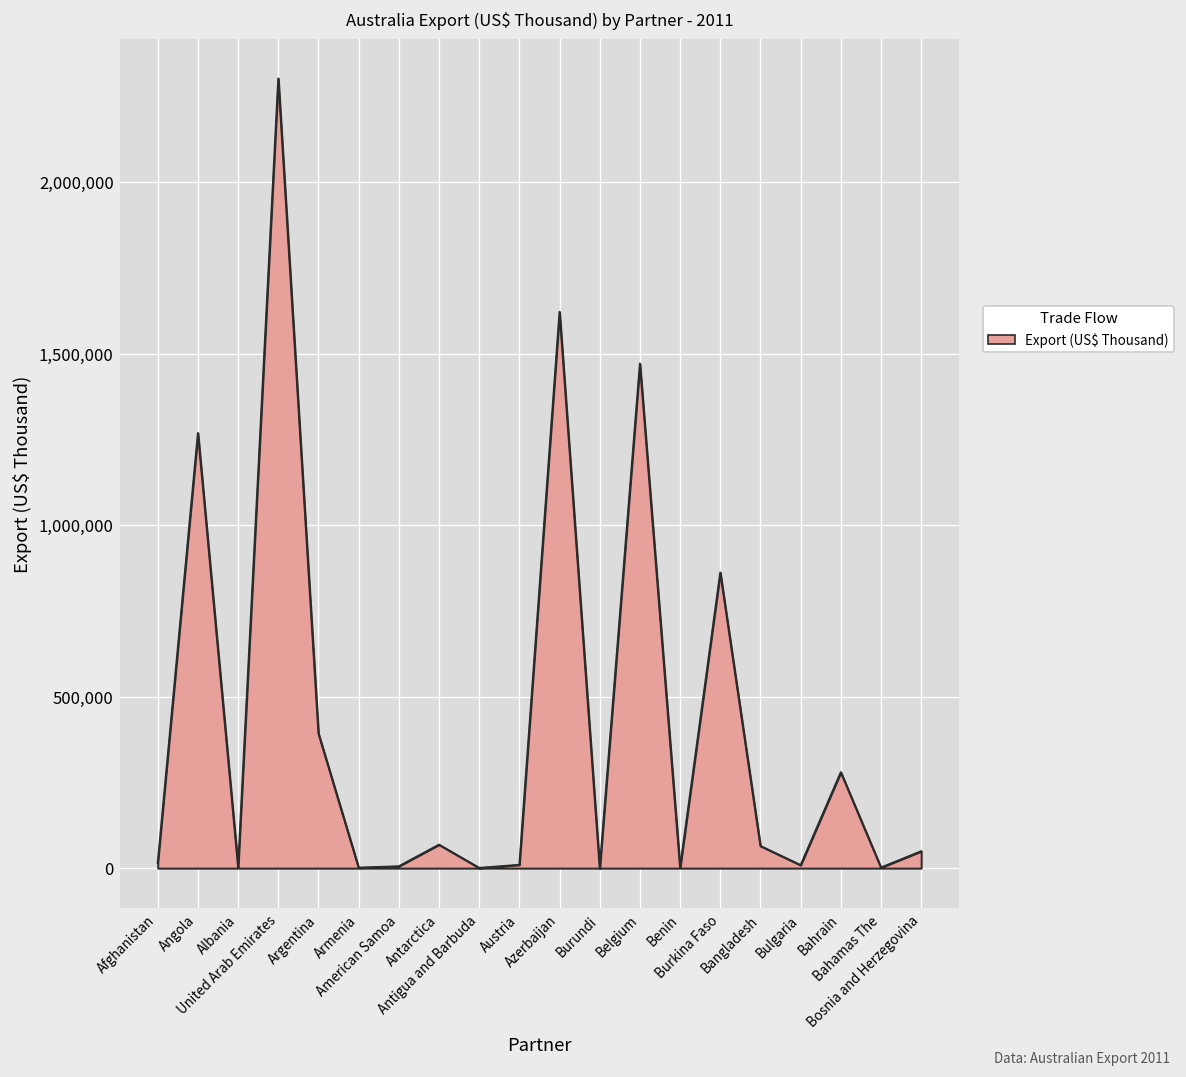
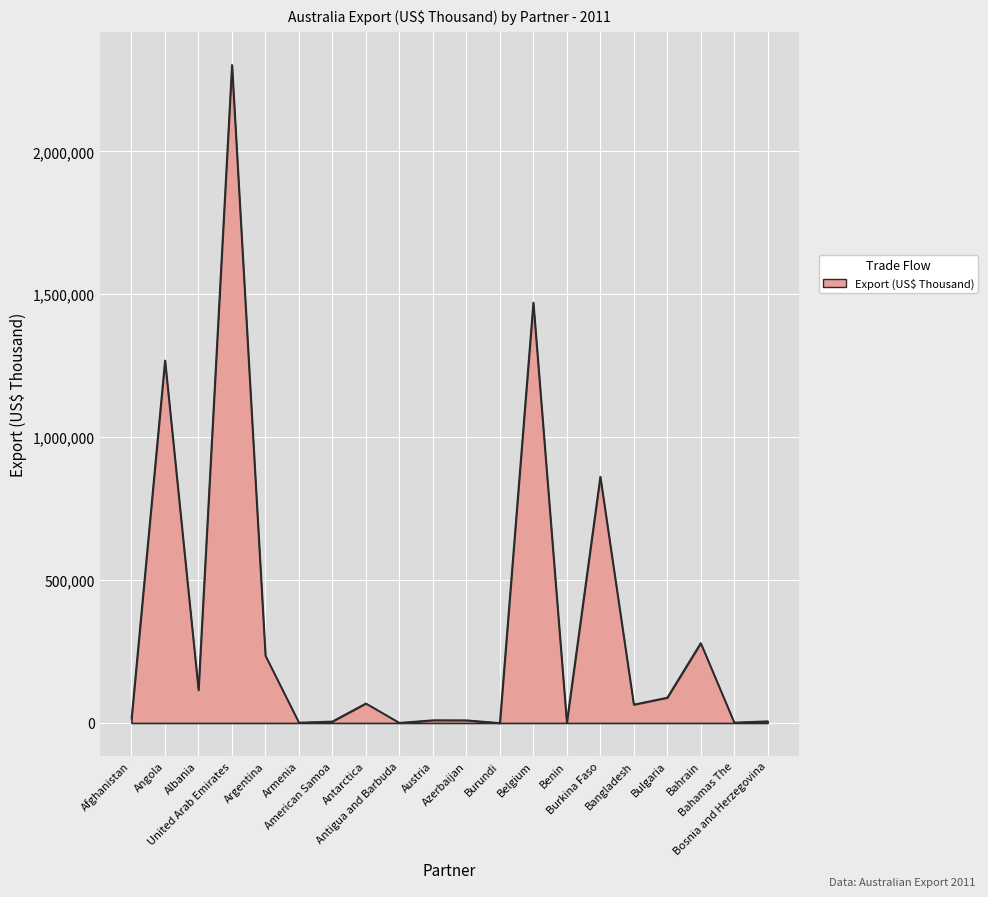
  {
    "Afghanistan": "20,000",
    "Angola": "1,270,000",
-   "Albania": "0",
+   "Albania": "120,000",
    "United Arab Emirates": "2,300,000",
-   "Argentina": "390,000",
+   "Argentina": "240,000",
    "Armenia": "0",
    "American Samoa": "10,000",
    "Antarctica": "70,000",
    "Antigua and Barbuda": "0",
    "Austria": "10,000",
-   "Azerbaijan": "1,620,000",
+   "Azerbaijan": "10,000",
    "Burundi": "0",
    "Belgium": "1,470,000",
    "Benin": "0",
    "Burkina Faso": "860,000",
    "Bangladesh": "60,000",
-   "Bulgaria": "10,000",
+   "Bulgaria": "90,000",
    "Bahrain": "280,000",
    "Bahamas The": "0",
-   "Bosnia and Herzegovina": "50,000"
+   "Bosnia and Herzegovina": "10,000"
  }
